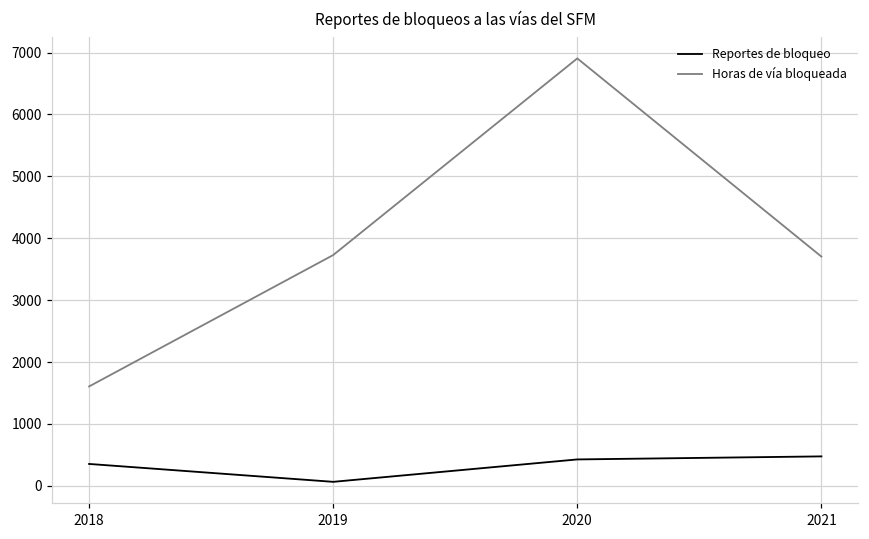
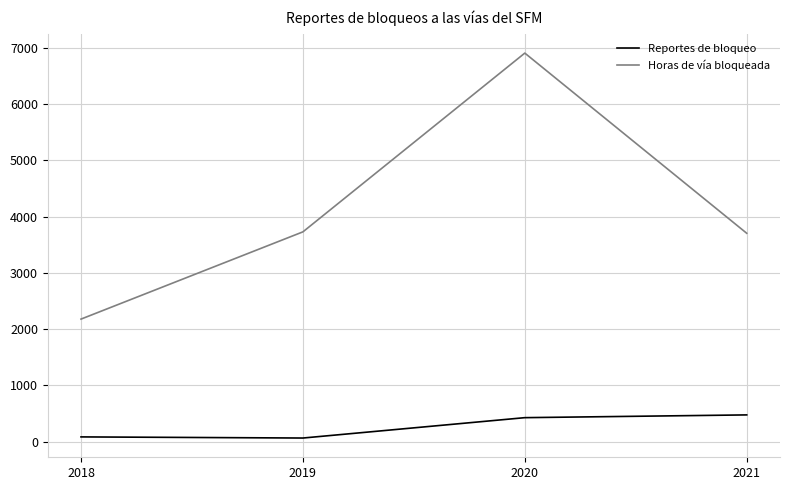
  {
    "Reportes de bloqueo": {
-     "2018": 400,
+     "2018": 100,
      "2019": 100,
      "2020": 400,
      "2021": 500
    },
    "Horas de vía bloqueada": {
-     "2018": 1600,
+     "2018": 2200,
      "2019": 3700,
      "2020": 6900,
      "2021": 3700
    }
  }
